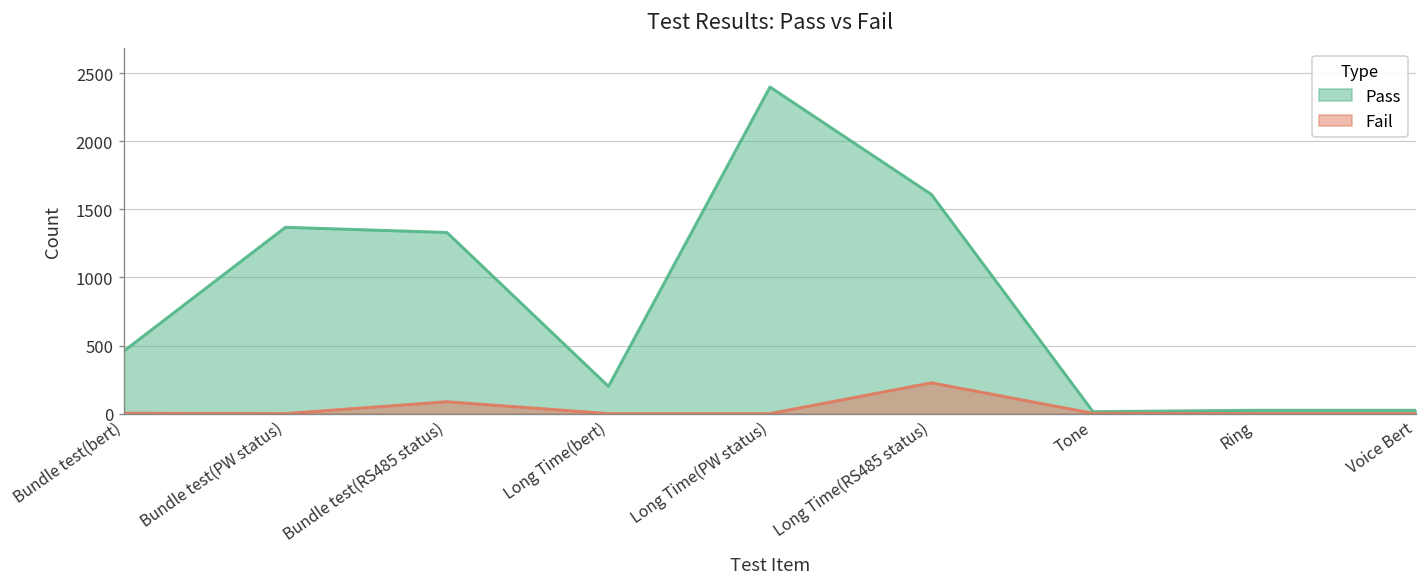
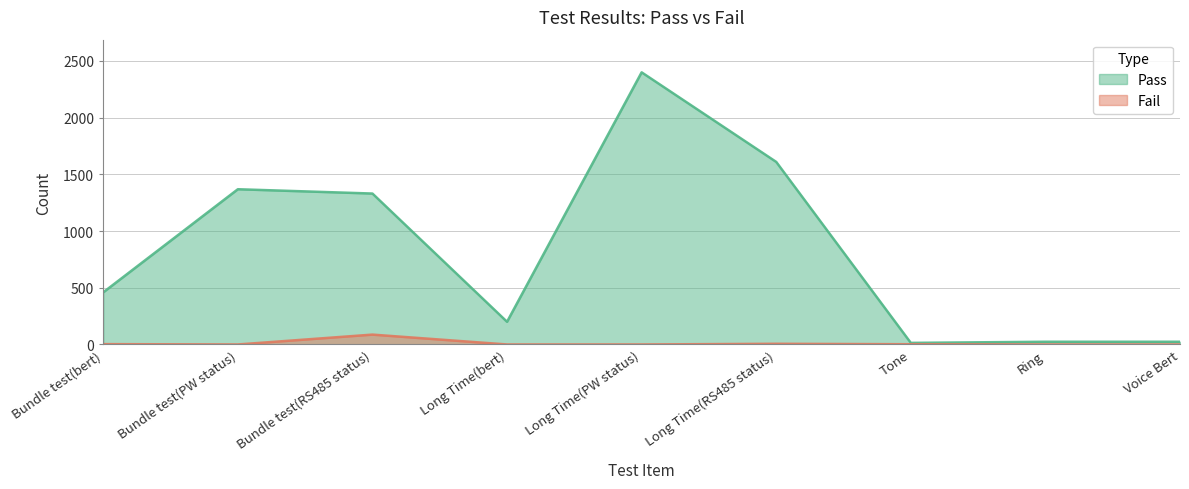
  {
    "Pass": {
      "Bundle test(bert)": 460,
      "Bundle test(PW status)": 1370,
      "Bundle test(RS485 status)": 1330,
      "Long Time(bert)": 200,
      "Long Time(PW status)": 2400,
      "Long Time(RS485 status)": 1610,
      "Ring": 20,
      "Voice Bert": 20
    },
    "Fail": {
      "Bundle test(bert)": 0,
      "Bundle test(PW status)": 0,
      "Bundle test(RS485 status)": 90,
      "Long Time(bert)": 0,
      "Long Time(PW status)": 0,
-     "Long Time(RS485 status)": 230,
+     "Long Time(RS485 status)": 10,
      "Ring": 0,
      "Voice Bert": 0
    }
  }
